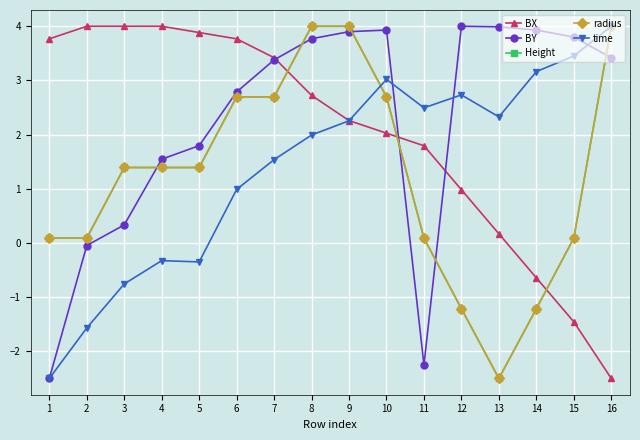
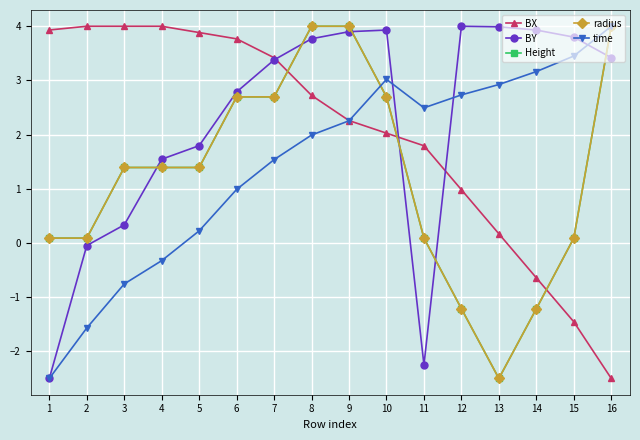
  {
    "BX": {
-     "1": 3.8,
+     "1": 3.9,
      "2": 4.0,
      "3": 4.0,
      "4": 4.0,
      "5": 3.9,
      "6": 3.8,
      "8": 2.7,
      "10": 2.0,
      "11": 1.8,
      "12": 1.0,
      "13": 0.2,
      "14": -0.6,
      "15": -1.5,
      "16": -2.5
    },
    "BY": {
      "2": 0.0,
      "3": 0.3,
      "4": 1.5,
      "5": 1.8,
      "6": 2.8,
      "8": 3.8,
      "9": 3.9,
      "10": 3.9,
      "11": -2.2,
      "12": 4.0,
      "13": 4.0
    },
    "radius": {
      "1": 0.1,
      "2": 0.1,
      "3": 1.4,
      "4": 1.4,
      "5": 1.4,
      "6": 2.7,
      "7": 2.7,
      "8": 4.0,
      "9": 4.0,
      "10": 2.7,
      "11": 0.1,
      "12": -1.2,
      "13": -2.5,
      "14": -1.2,
      "15": 0.1
    },
    "time": {
      "2": -1.6,
      "3": -0.8,
      "4": -0.3,
-     "5": -0.3,
+     "5": 0.2,
      "6": 1.0,
      "7": 1.5,
      "8": 2.0,
      "10": 3.0,
      "11": 2.5,
      "12": 2.7,
-     "13": 2.3,
+     "13": 2.9,
      "14": 3.2
    }
  }
